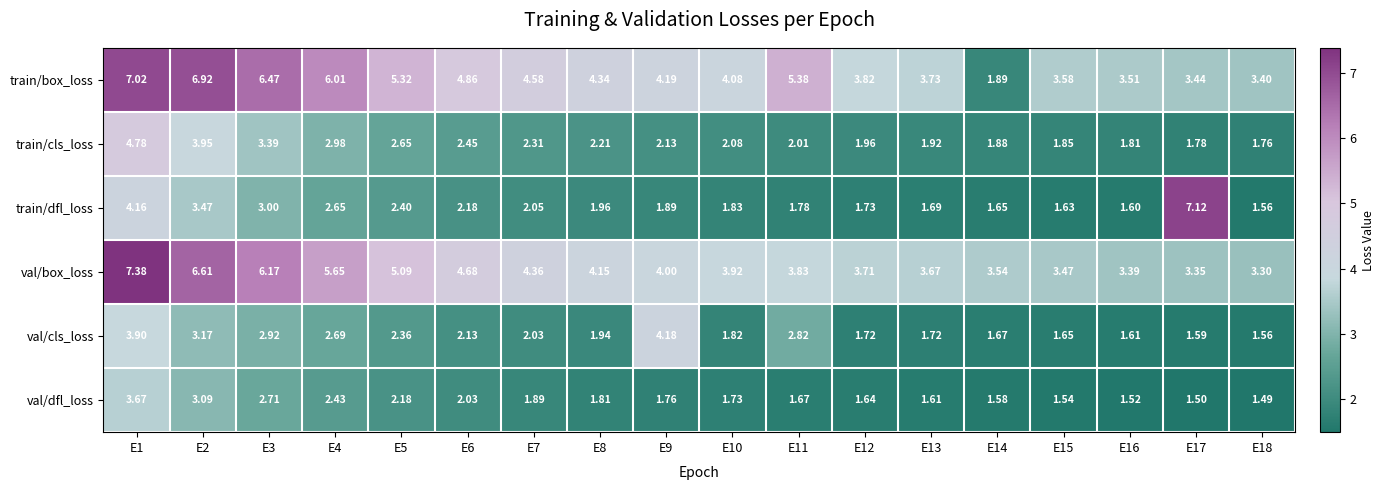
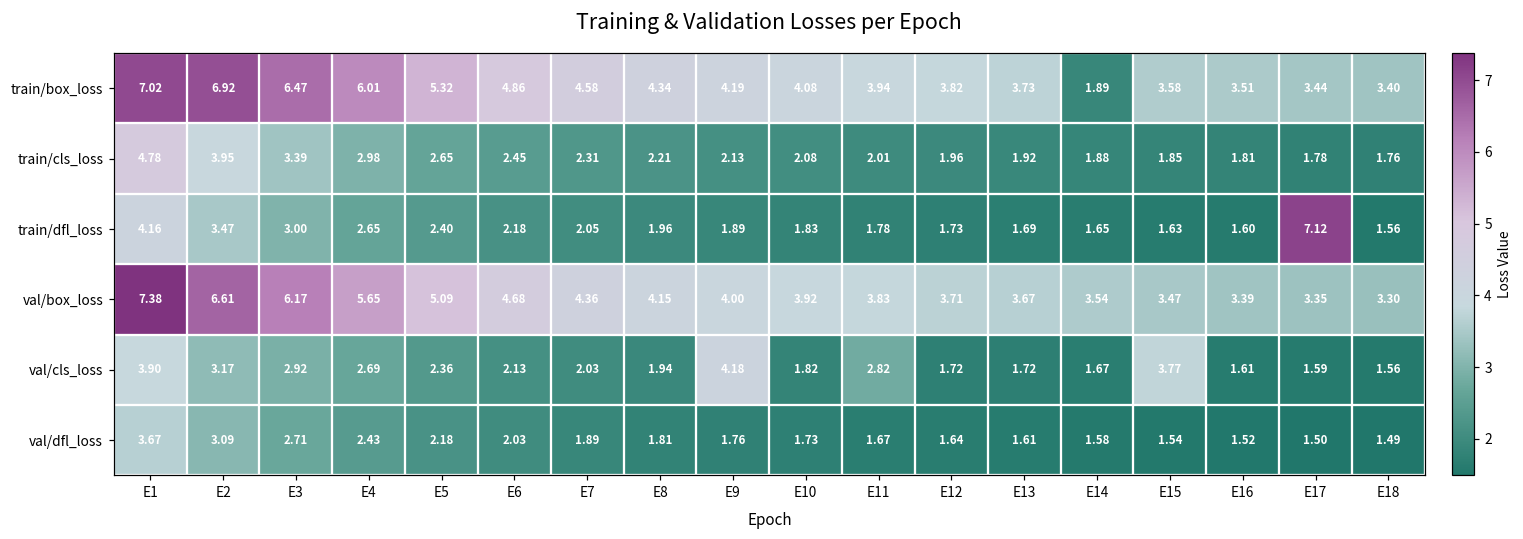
  {
    "train/box_loss": {
      "E1": 7.02,
      "E2": 6.92,
      "E3": 6.47,
      "E4": 6.01,
      "E5": 5.32,
      "E6": 4.86,
      "E7": 4.58,
      "E8": 4.34,
      "E9": 4.19,
      "E10": 4.08,
-     "E11": 5.38,
+     "E11": 3.94,
      "E12": 3.82,
      "E13": 3.73,
      "E14": 1.89,
      "E15": 3.58,
      "E16": 3.51,
      "E17": 3.44,
      "E18": 3.40
    },
    "train/cls_loss": {
      "E1": 4.78,
      "E2": 3.95,
      "E3": 3.39,
      "E4": 2.98,
      "E5": 2.65,
      "E6": 2.45,
      "E7": 2.31,
      "E8": 2.21,
      "E9": 2.13,
      "E10": 2.08,
      "E11": 2.01,
      "E12": 1.96,
      "E13": 1.92,
      "E14": 1.88,
      "E15": 1.85,
      "E16": 1.81,
      "E17": 1.78,
      "E18": 1.76
    },
    "train/dfl_loss": {
      "E1": 4.16,
      "E2": 3.47,
      "E3": 3.00,
      "E4": 2.65,
      "E5": 2.40,
      "E6": 2.18,
      "E7": 2.05,
      "E8": 1.96,
      "E9": 1.89,
      "E10": 1.83,
      "E11": 1.78,
      "E12": 1.73,
      "E13": 1.69,
      "E14": 1.65,
      "E15": 1.63,
      "E16": 1.60,
      "E17": 7.12,
      "E18": 1.56
    },
    "val/box_loss": {
      "E1": 7.38,
      "E2": 6.61,
      "E3": 6.17,
      "E4": 5.65,
      "E5": 5.09,
      "E6": 4.68,
      "E7": 4.36,
      "E8": 4.15,
      "E9": 4.00,
      "E10": 3.92,
      "E11": 3.83,
      "E12": 3.71,
      "E13": 3.67,
      "E14": 3.54,
      "E15": 3.47,
      "E16": 3.39,
      "E17": 3.35,
      "E18": 3.30
    },
    "val/cls_loss": {
      "E1": 3.90,
      "E2": 3.17,
      "E3": 2.92,
      "E4": 2.69,
      "E5": 2.36,
      "E6": 2.13,
      "E7": 2.03,
      "E8": 1.94,
      "E9": 4.18,
      "E10": 1.82,
      "E11": 2.82,
      "E12": 1.72,
      "E13": 1.72,
      "E14": 1.67,
-     "E15": 1.65,
+     "E15": 3.77,
      "E16": 1.61,
      "E17": 1.59,
      "E18": 1.56
    },
    "val/dfl_loss": {
      "E1": 3.67,
      "E2": 3.09,
      "E3": 2.71,
      "E4": 2.43,
      "E5": 2.18,
      "E6": 2.03,
      "E7": 1.89,
      "E8": 1.81,
      "E9": 1.76,
      "E10": 1.73,
      "E11": 1.67,
      "E12": 1.64,
      "E13": 1.61,
      "E14": 1.58,
      "E15": 1.54,
      "E16": 1.52,
      "E17": 1.50,
      "E18": 1.49
    }
  }
